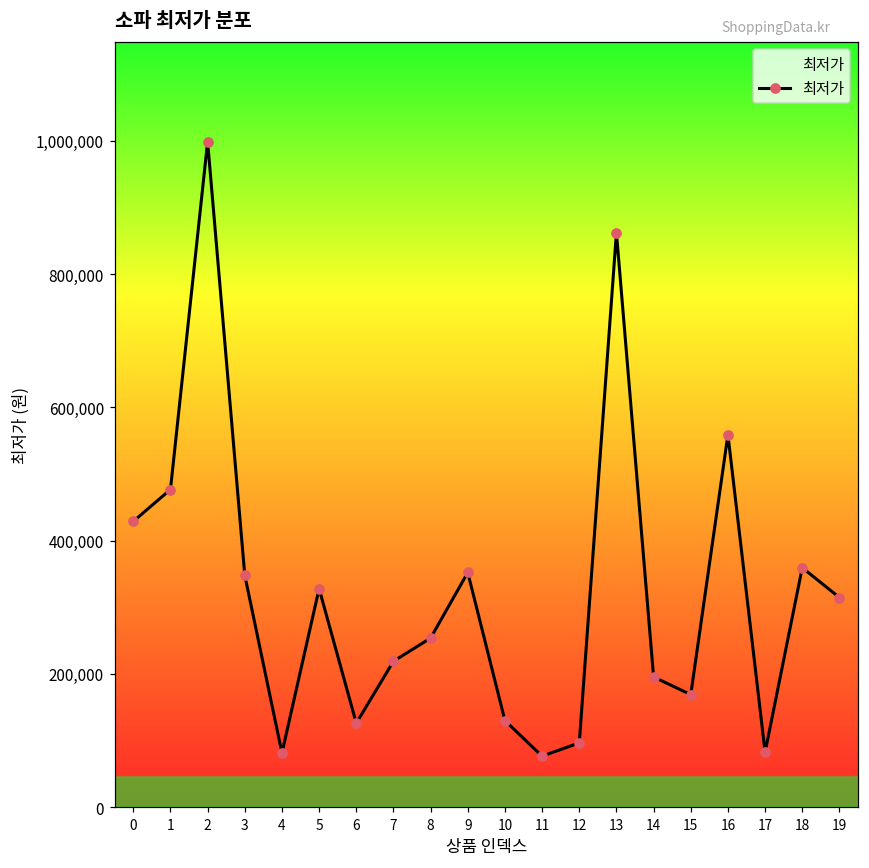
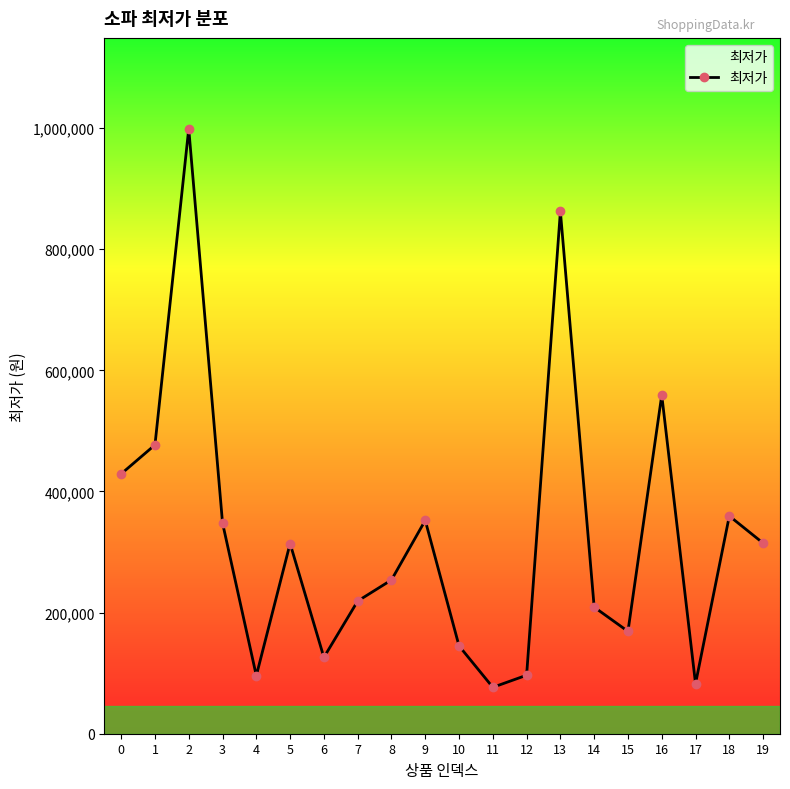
  {
    "0": "430,000",
    "1": "480,000",
    "2": "1,000,000",
    "3": "350,000",
-   "4": "80,000",
-   "5": "330,000",
+   "4": "100,000",
+   "5": "310,000",
    "6": "130,000",
    "7": "220,000",
    "8": "250,000",
    "9": "350,000",
-   "10": "130,000",
+   "10": "150,000",
    "11": "80,000",
    "12": "100,000",
    "13": "860,000",
-   "14": "200,000",
+   "14": "210,000",
    "15": "170,000",
    "16": "560,000",
    "17": "80,000",
    "18": "360,000",
    "19": "310,000"
  }
